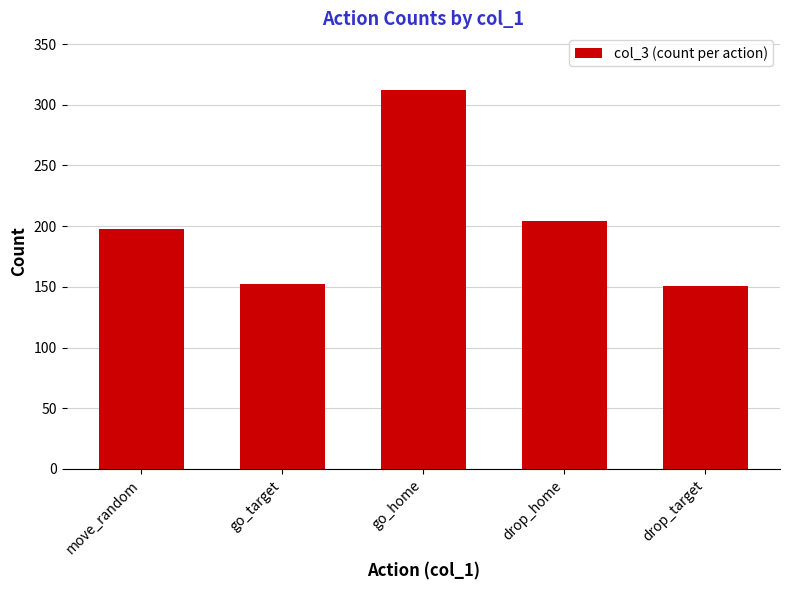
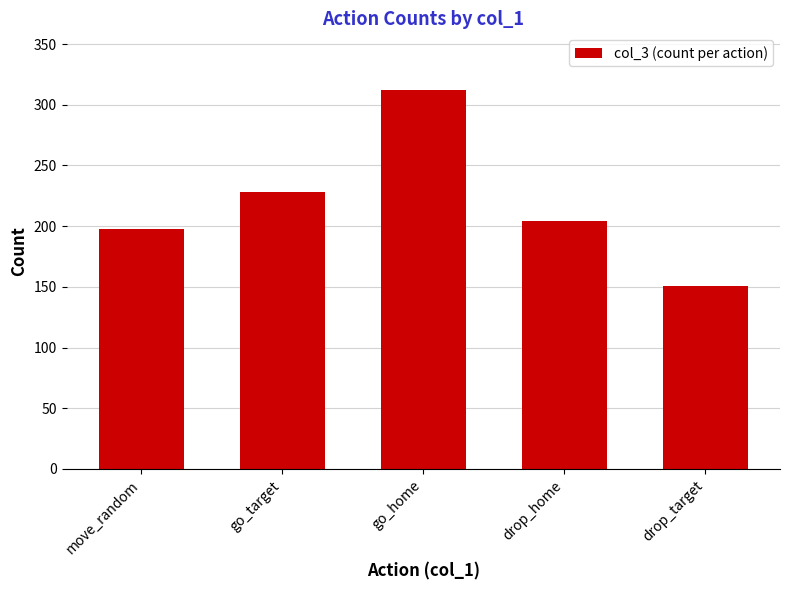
  {
    "move_random": 198,
-   "go_target": 152,
+   "go_target": 228,
    "go_home": 312,
    "drop_home": 204,
    "drop_target": 151
  }
